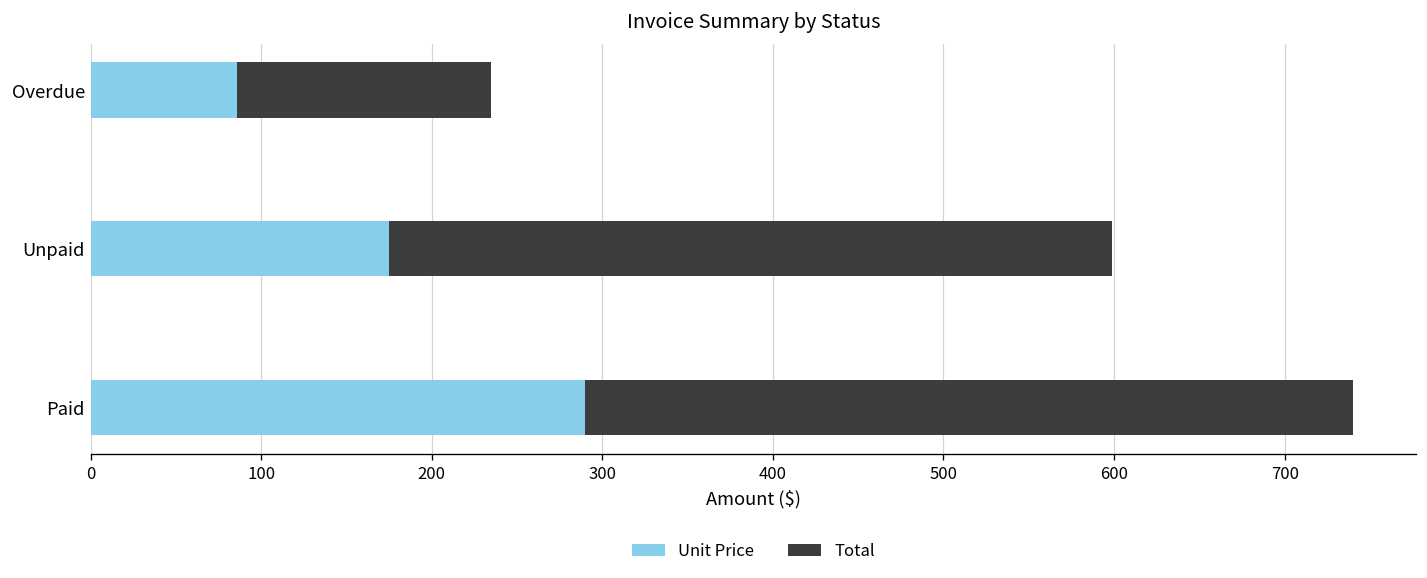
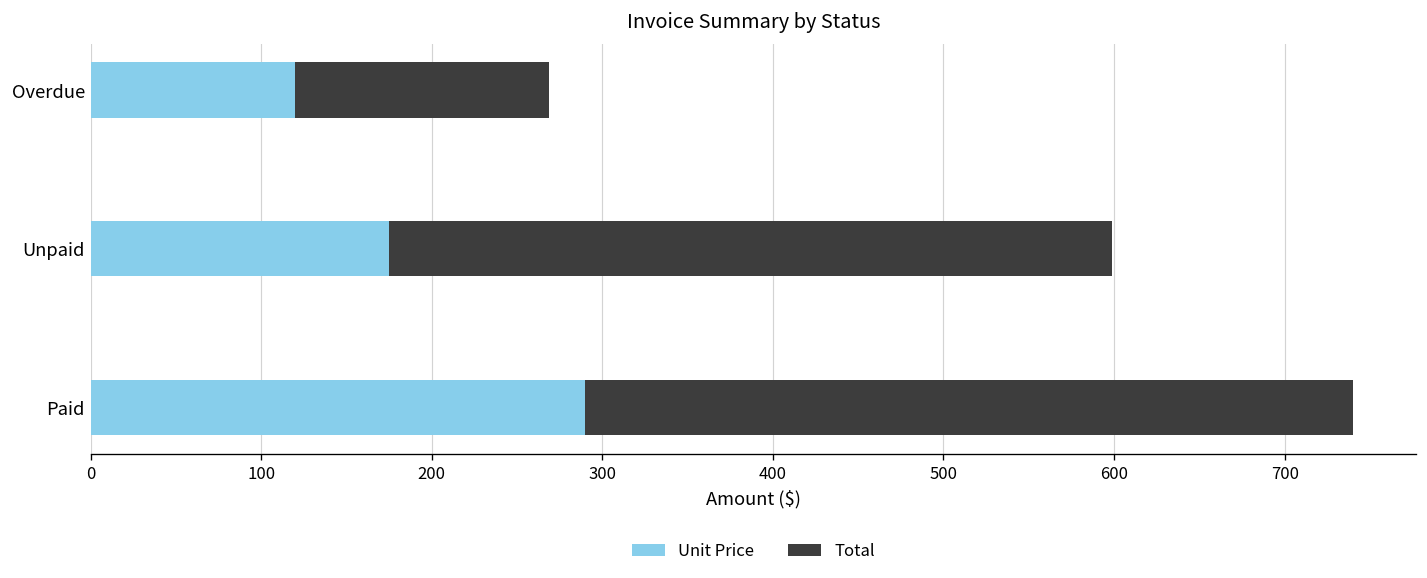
  {
    "Unit Price": {
-     "Overdue": 86,
+     "Overdue": 120,
      "Unpaid": 175,
      "Paid": 290
    },
    "Total": {
      "Overdue": 149,
      "Unpaid": 424,
      "Paid": 450
    }
  }
